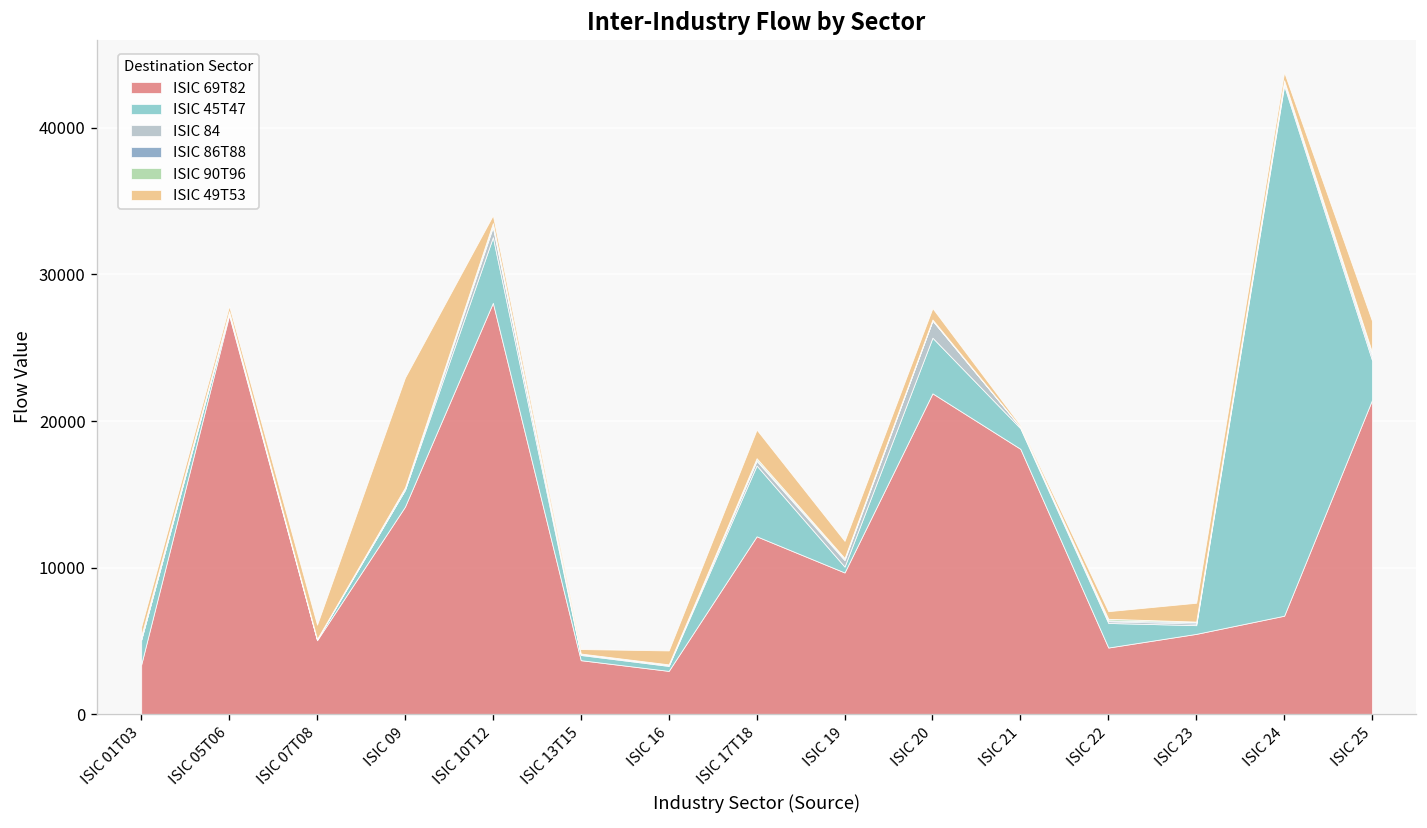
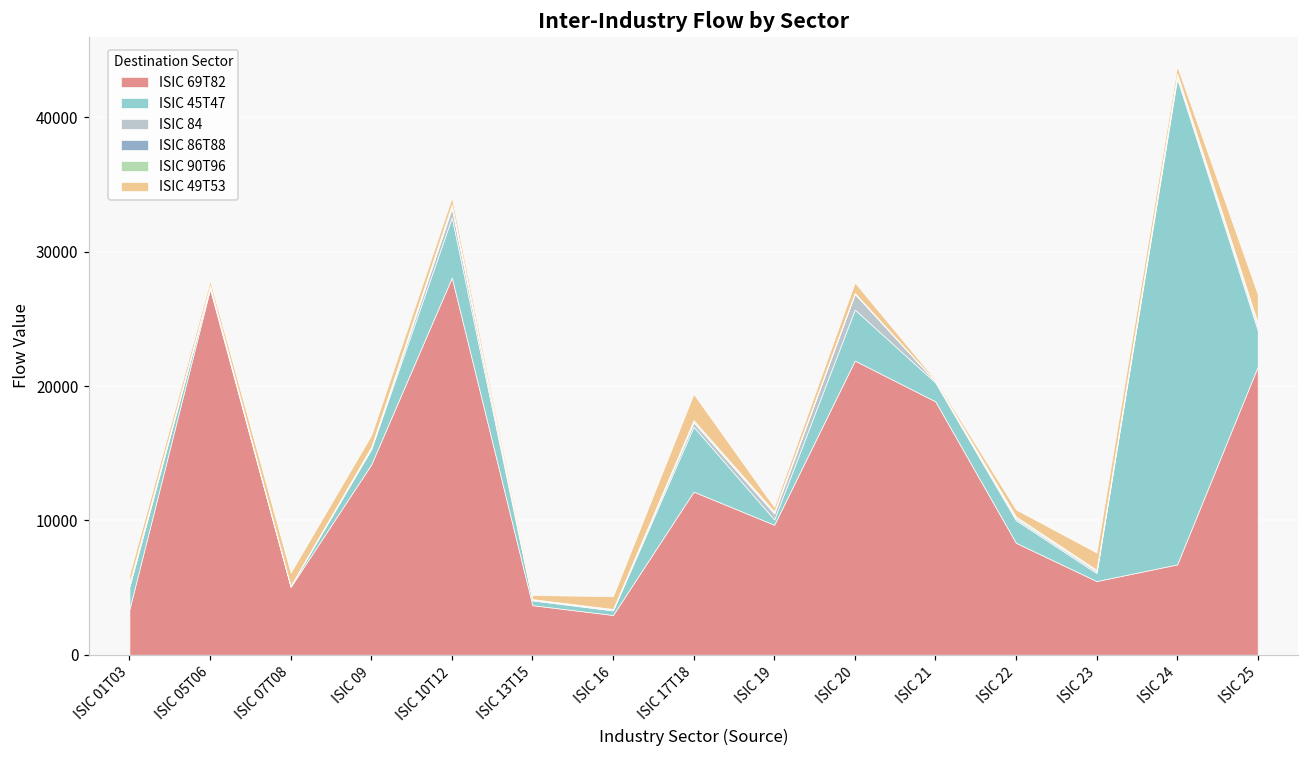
  {
    "ISIC 69T82": {
      "ISIC 01T03": 3400,
      "ISIC 09": 14200,
      "ISIC 10T12": 28100,
      "ISIC 13T15": 3700,
      "ISIC 16": 3000,
      "ISIC 17T18": 12100,
      "ISIC 19": 9700,
      "ISIC 20": 21900,
-     "ISIC 21": 18100,
-     "ISIC 22": 4600,
+     "ISIC 21": 18900,
+     "ISIC 22": 8300,
      "ISIC 23": 5500,
      "ISIC 24": 6700,
      "ISIC 25": 21500
    },
    "ISIC 49T53": {
      "ISIC 01T03": 600,
      "ISIC 05T06": 400,
      "ISIC 07T08": 1000,
-     "ISIC 09": 7500,
+     "ISIC 09": 900,
      "ISIC 10T12": 500,
      "ISIC 13T15": 300,
      "ISIC 16": 900,
      "ISIC 17T18": 1900,
-     "ISIC 19": 1200,
+     "ISIC 19": 300,
      "ISIC 20": 800,
      "ISIC 22": 500,
      "ISIC 23": 1300,
      "ISIC 24": 600,
      "ISIC 25": 2100
    }
  }
